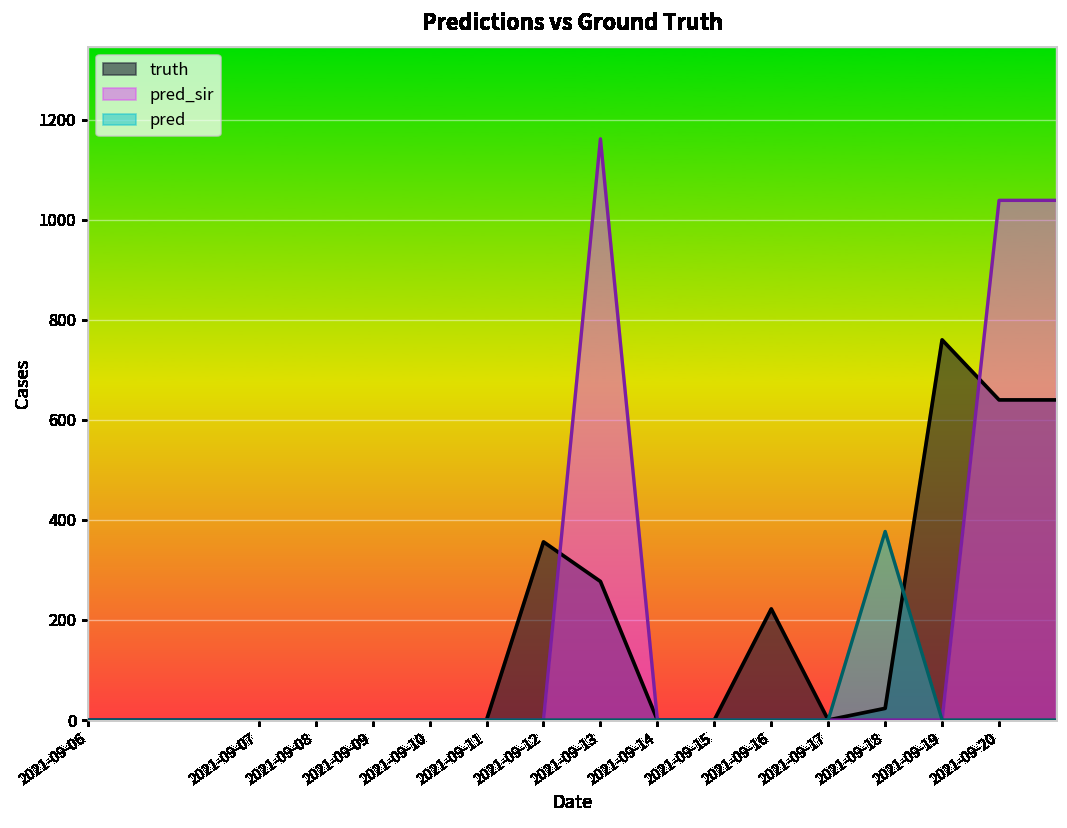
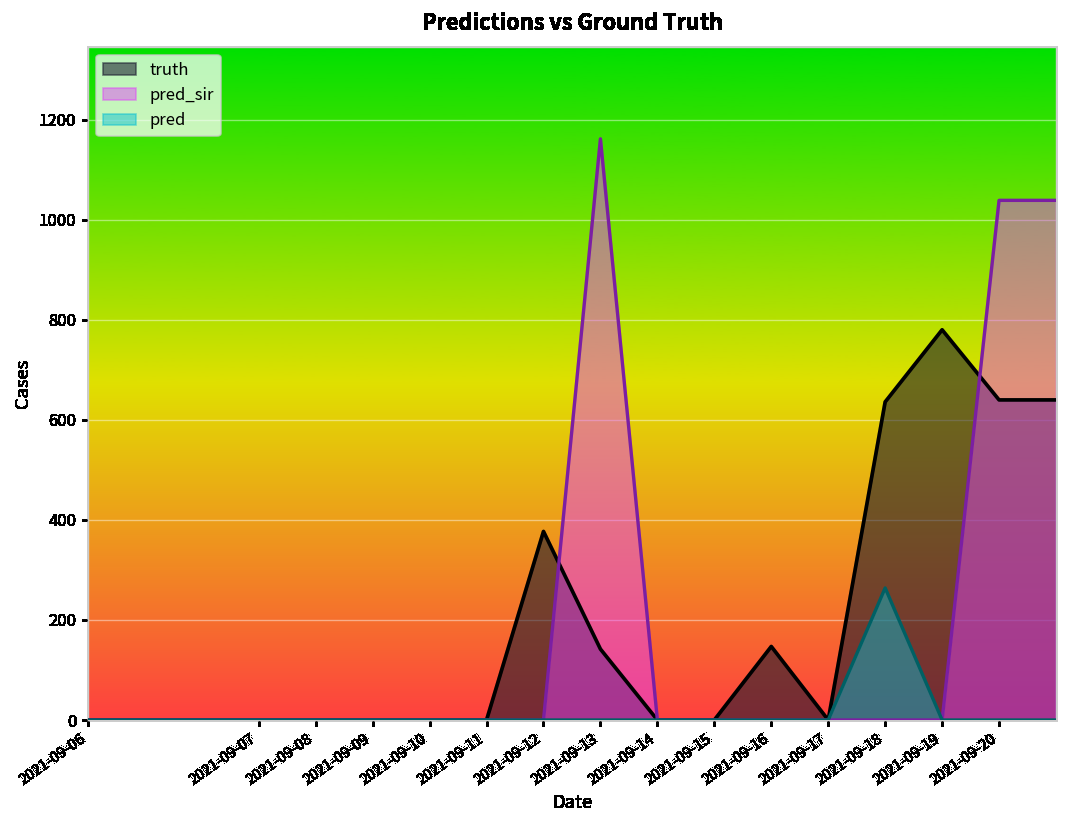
  {
    "truth": {
-     "2021-09-12": 360,
-     "2021-09-13": 280,
-     "2021-09-16": 220,
-     "2021-09-18": 20,
-     "2021-09-19": 760
+     "2021-09-12": 380,
+     "2021-09-13": 140,
+     "2021-09-16": 150,
+     "2021-09-18": 640,
+     "2021-09-19": 780
    },
    "pred_sir": {
      "2021-09-13": 1160,
      "2021-09-18": 0
    },
    "pred": {
      "2021-09-13": 0,
-     "2021-09-18": 380
+     "2021-09-18": 260
    }
  }
